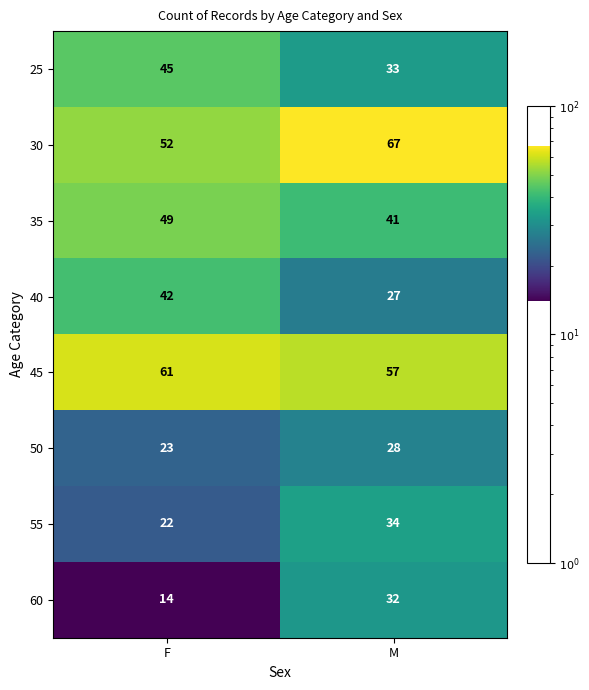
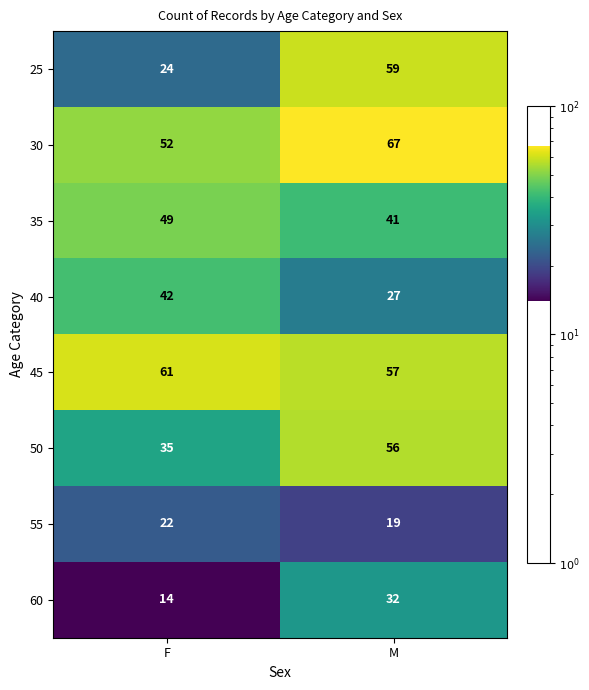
  {
    "25": {
-     "F": 45,
-     "M": 33
+     "F": 24,
+     "M": 59
    },
    "30": {
      "F": 52,
      "M": 67
    },
    "35": {
      "F": 49,
      "M": 41
    },
    "40": {
      "F": 42,
      "M": 27
    },
    "45": {
      "F": 61,
      "M": 57
    },
    "50": {
-     "F": 23,
-     "M": 28
+     "F": 35,
+     "M": 56
    },
    "55": {
      "F": 22,
-     "M": 34
+     "M": 19
    },
    "60": {
      "F": 14,
      "M": 32
    }
  }
